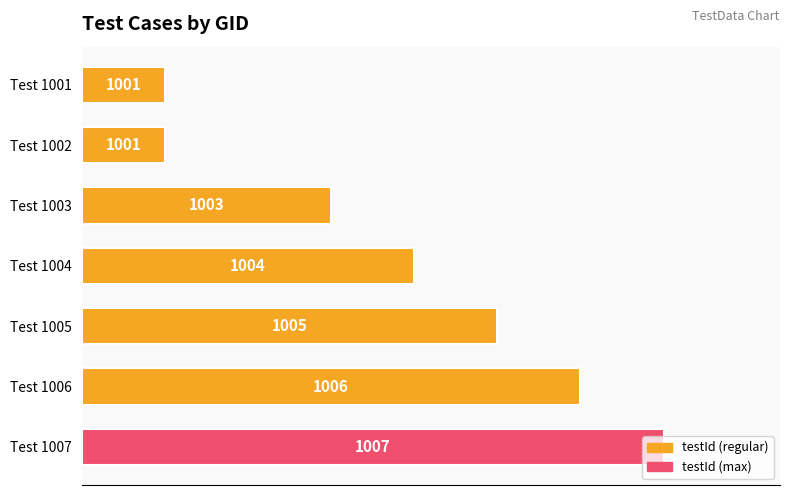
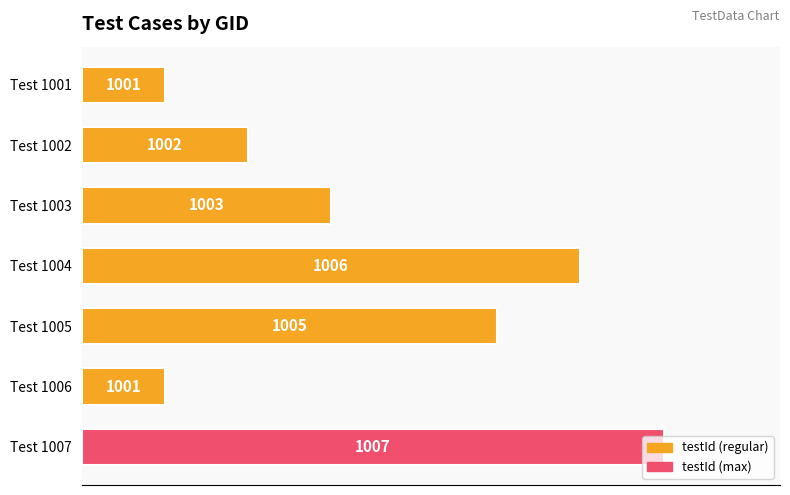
  {
-   "Test 1002": 1001,
-   "Test 1004": 1004,
-   "Test 1006": 1006
+   "Test 1002": 1002,
+   "Test 1004": 1006,
+   "Test 1006": 1001
  }
